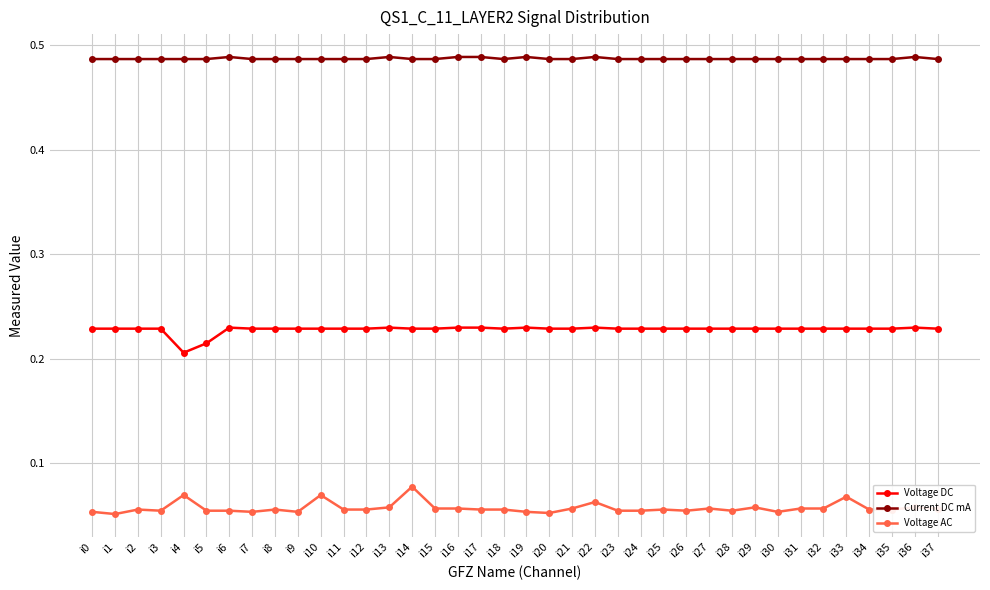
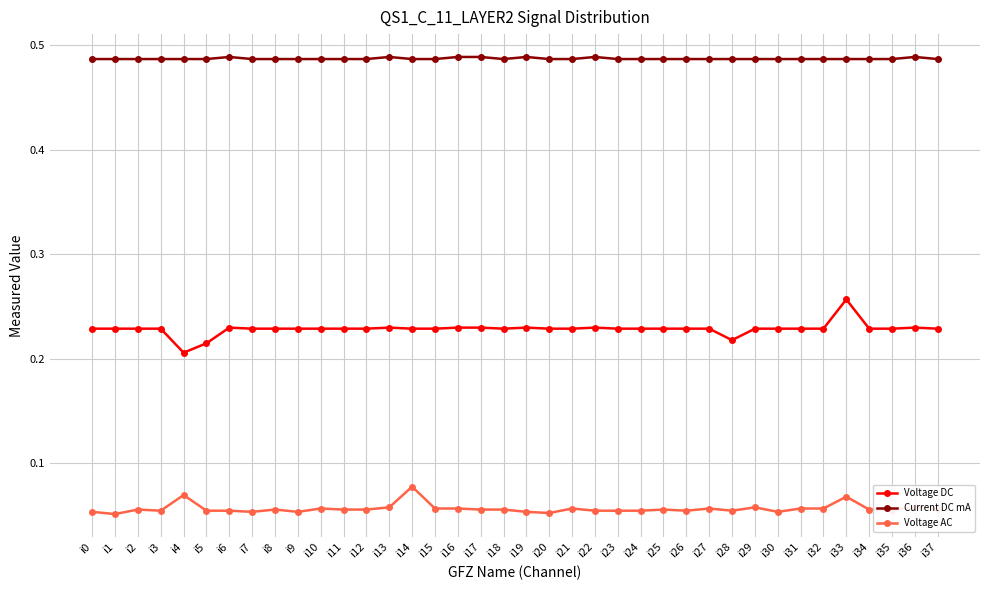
  {
    "Voltage DC": {
      "i0": 0.229,
      "i1": 0.229,
      "i2": 0.229,
      "i3": 0.229,
      "i4": 0.206,
      "i5": 0.215,
      "i6": 0.230,
      "i7": 0.229,
      "i8": 0.229,
      "i9": 0.229,
      "i10": 0.229,
      "i11": 0.229,
      "i12": 0.229,
      "i13": 0.230,
      "i14": 0.229,
      "i15": 0.229,
      "i16": 0.230,
      "i17": 0.230,
      "i18": 0.229,
      "i19": 0.230,
      "i20": 0.229,
      "i21": 0.229,
      "i22": 0.230,
      "i23": 0.229,
      "i24": 0.229,
      "i25": 0.229,
      "i26": 0.229,
      "i27": 0.229,
-     "i28": 0.229,
+     "i28": 0.218,
      "i29": 0.229,
      "i30": 0.229,
      "i31": 0.229,
      "i32": 0.229,
-     "i33": 0.229,
+     "i33": 0.257,
      "i34": 0.229,
      "i35": 0.229,
      "i36": 0.230,
      "i37": 0.229
    },
    "Current DC mA": {
      "i0": 0.487,
      "i1": 0.487,
      "i2": 0.487,
      "i3": 0.487,
      "i4": 0.487,
      "i5": 0.487,
      "i6": 0.489,
      "i7": 0.487,
      "i8": 0.487,
      "i9": 0.487,
      "i10": 0.487,
      "i11": 0.487,
      "i12": 0.487,
      "i13": 0.489,
      "i14": 0.487,
      "i15": 0.487,
      "i16": 0.489,
      "i17": 0.489,
      "i18": 0.487,
      "i19": 0.489,
      "i20": 0.487,
      "i21": 0.487,
      "i22": 0.489,
      "i23": 0.487,
      "i24": 0.487,
      "i25": 0.487,
      "i26": 0.487,
      "i27": 0.487,
      "i28": 0.487,
      "i29": 0.487,
      "i30": 0.487,
      "i31": 0.487,
      "i32": 0.487,
      "i33": 0.487,
      "i34": 0.487,
      "i35": 0.487,
      "i36": 0.489,
      "i37": 0.487
    },
    "Voltage AC": {
      "i0": 0.054,
      "i1": 0.052,
      "i2": 0.056,
      "i3": 0.055,
      "i4": 0.070,
      "i5": 0.055,
      "i6": 0.055,
      "i7": 0.054,
      "i8": 0.056,
      "i9": 0.054,
-     "i10": 0.070,
+     "i10": 0.057,
      "i11": 0.056,
      "i12": 0.056,
      "i13": 0.058,
      "i14": 0.078,
      "i15": 0.057,
      "i16": 0.057,
      "i17": 0.056,
      "i18": 0.056,
      "i19": 0.054,
      "i20": 0.053,
      "i21": 0.057,
-     "i22": 0.063,
+     "i22": 0.055,
      "i23": 0.055,
      "i24": 0.055,
      "i25": 0.056,
      "i26": 0.055,
      "i27": 0.057,
      "i28": 0.055,
      "i29": 0.058,
      "i30": 0.054,
      "i31": 0.057,
      "i32": 0.057,
      "i33": 0.068,
      "i34": 0.056
    }
  }
